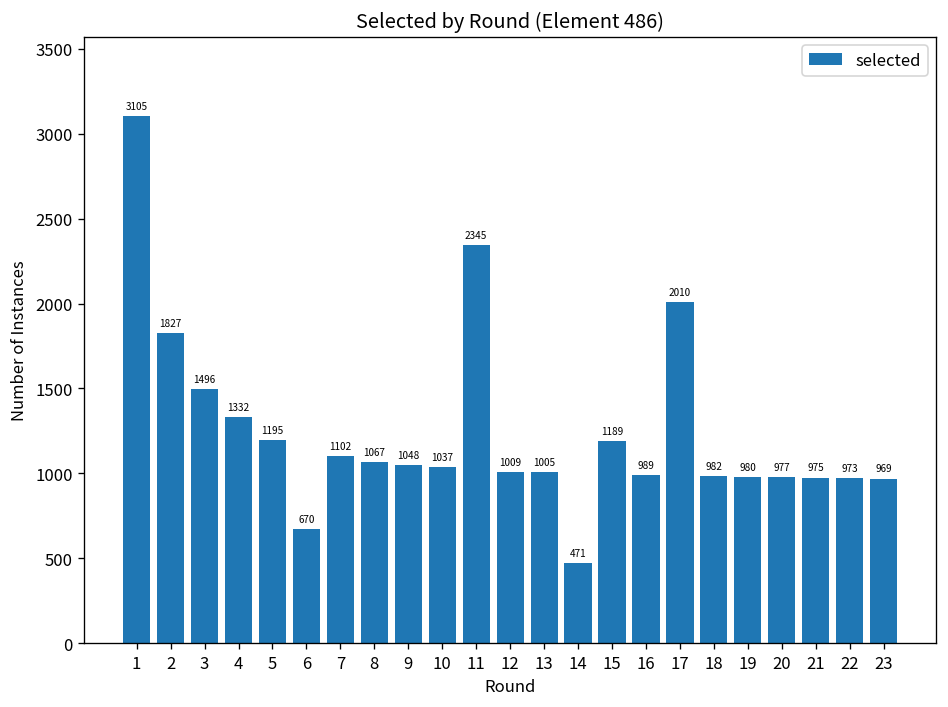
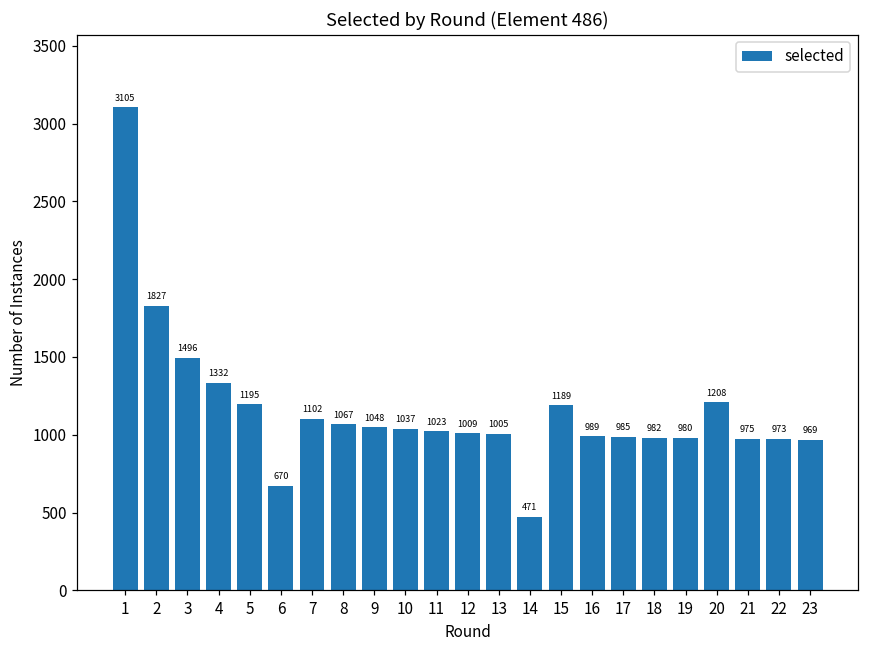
  {
    "1": 3105,
    "2": 1827,
    "3": 1496,
    "4": 1332,
    "5": 1195,
    "6": 670,
    "7": 1102,
    "8": 1067,
    "9": 1048,
    "10": 1037,
-   "11": 2345,
+   "11": 1023,
    "12": 1009,
    "13": 1005,
    "14": 471,
    "15": 1189,
    "16": 989,
-   "17": 2010,
+   "17": 985,
    "18": 982,
    "19": 980,
-   "20": 977,
+   "20": 1208,
    "21": 975,
    "22": 973,
    "23": 969
  }
